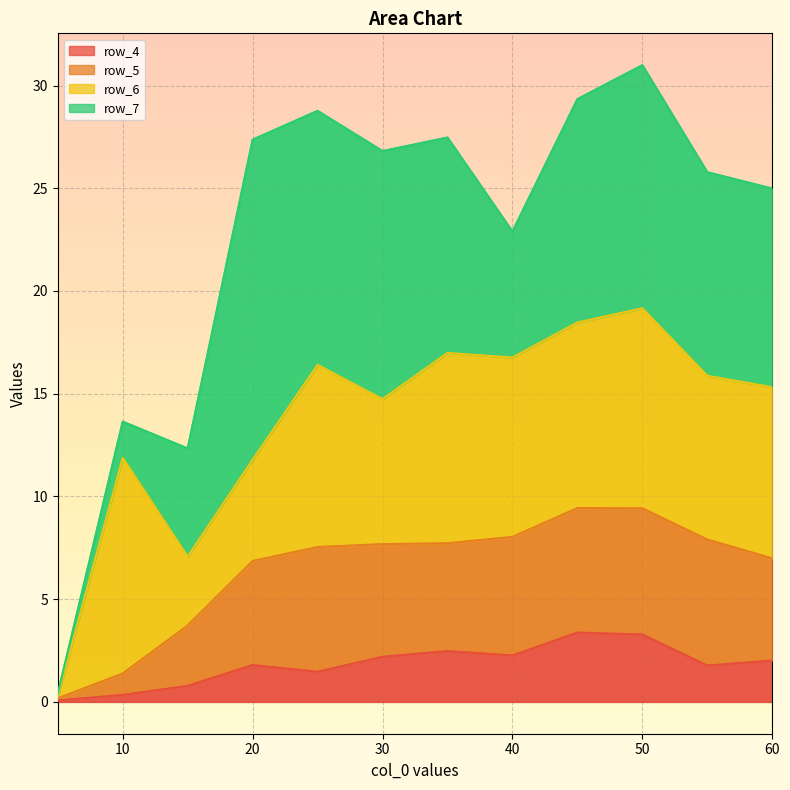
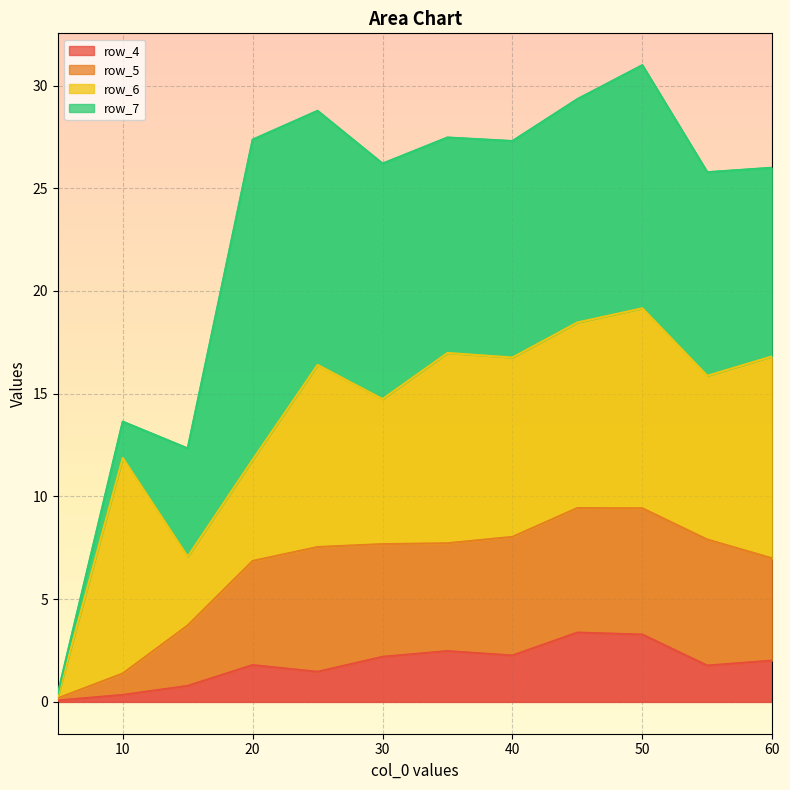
  {
    "row_6": {
      "10": 10.5,
      "20": 4.9,
      "30": 7.1,
      "40": 8.7,
      "50": 9.7,
-     "60": 8.3
+     "60": 9.8
    },
    "row_7": {
      "10": 1.8,
      "20": 15.6,
-     "30": 12.1,
-     "40": 6.1,
+     "30": 11.5,
+     "40": 10.5,
      "50": 11.8,
-     "60": 9.7
+     "60": 9.2
    }
  }
